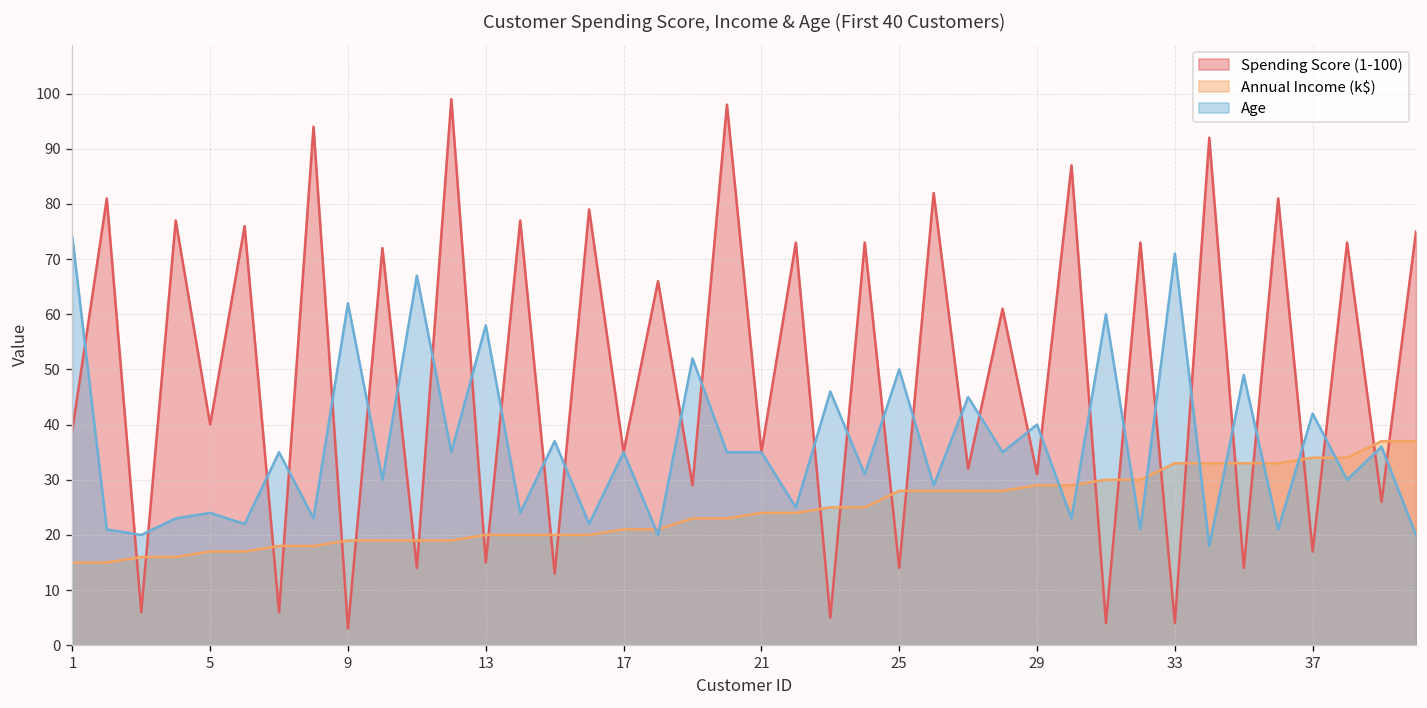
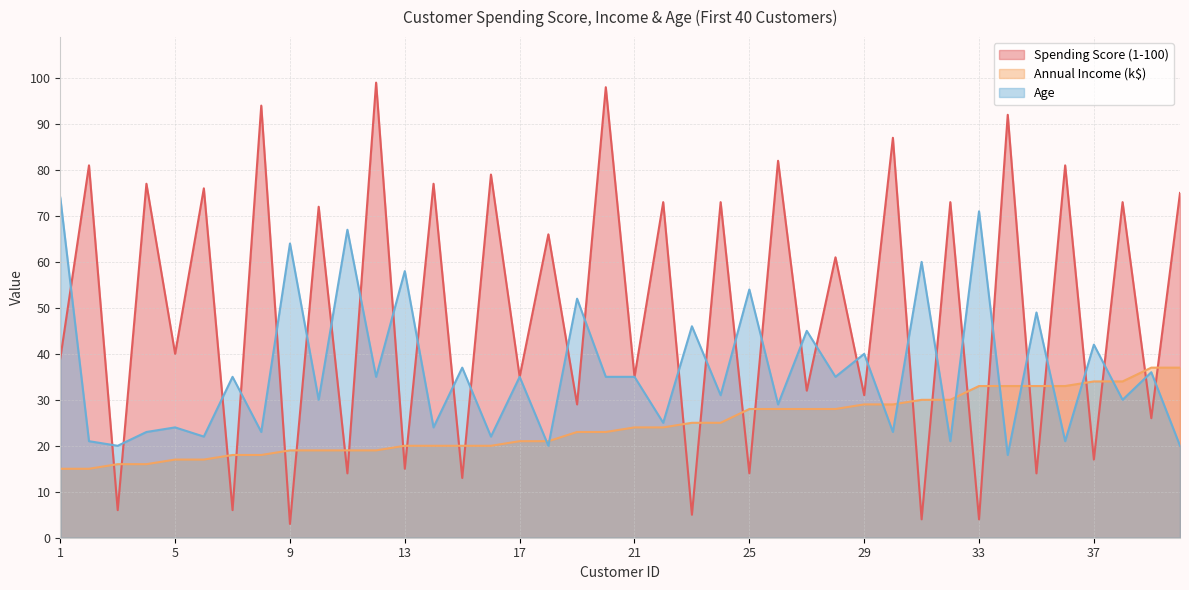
  {
    "Age": {
      "1": 74,
      "5": 24,
-     "9": 62,
+     "9": 64,
      "13": 58,
-     "25": 50,
+     "25": 54,
      "29": 40,
      "33": 71,
      "37": 42
    }
  }
